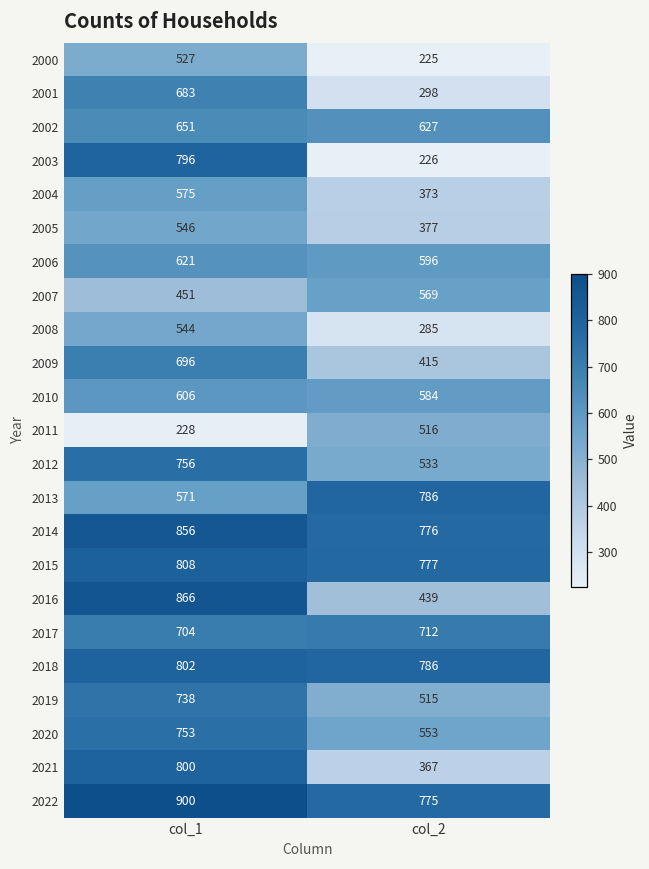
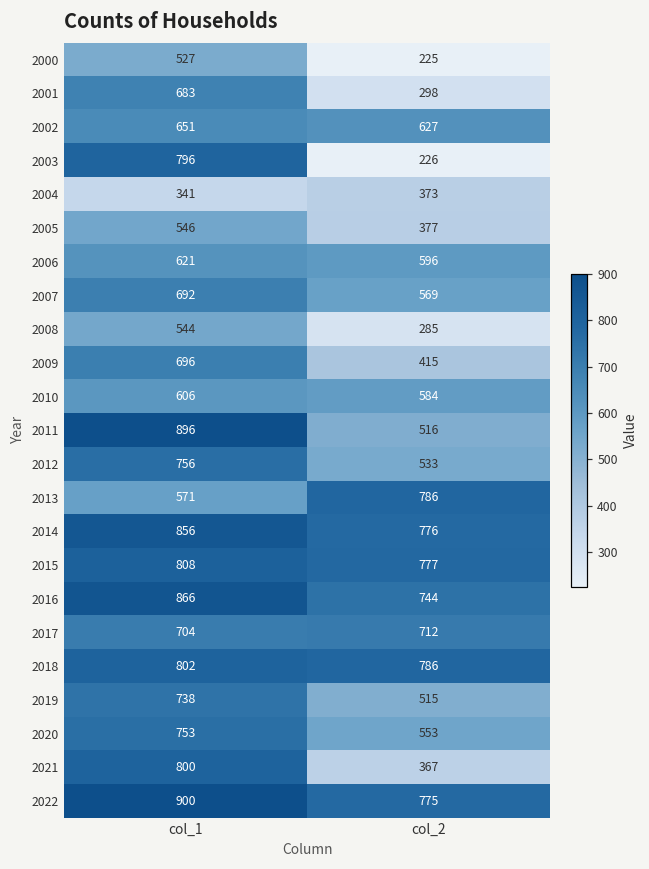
  {
    "2000": {
      "col_1": 527,
      "col_2": 225
    },
    "2001": {
      "col_1": 683,
      "col_2": 298
    },
    "2002": {
      "col_1": 651,
      "col_2": 627
    },
    "2003": {
      "col_1": 796,
      "col_2": 226
    },
    "2004": {
-     "col_1": 575,
+     "col_1": 341,
      "col_2": 373
    },
    "2005": {
      "col_1": 546,
      "col_2": 377
    },
    "2006": {
      "col_1": 621,
      "col_2": 596
    },
    "2007": {
-     "col_1": 451,
+     "col_1": 692,
      "col_2": 569
    },
    "2008": {
      "col_1": 544,
      "col_2": 285
    },
    "2009": {
      "col_1": 696,
      "col_2": 415
    },
    "2010": {
      "col_1": 606,
      "col_2": 584
    },
    "2011": {
-     "col_1": 228,
+     "col_1": 896,
      "col_2": 516
    },
    "2012": {
      "col_1": 756,
      "col_2": 533
    },
    "2013": {
      "col_1": 571,
      "col_2": 786
    },
    "2014": {
      "col_1": 856,
      "col_2": 776
    },
    "2015": {
      "col_1": 808,
      "col_2": 777
    },
    "2016": {
      "col_1": 866,
-     "col_2": 439
+     "col_2": 744
    },
    "2017": {
      "col_1": 704,
      "col_2": 712
    },
    "2018": {
      "col_1": 802,
      "col_2": 786
    },
    "2019": {
      "col_1": 738,
      "col_2": 515
    },
    "2020": {
      "col_1": 753,
      "col_2": 553
    },
    "2021": {
      "col_1": 800,
      "col_2": 367
    },
    "2022": {
      "col_1": 900,
      "col_2": 775
    }
  }
